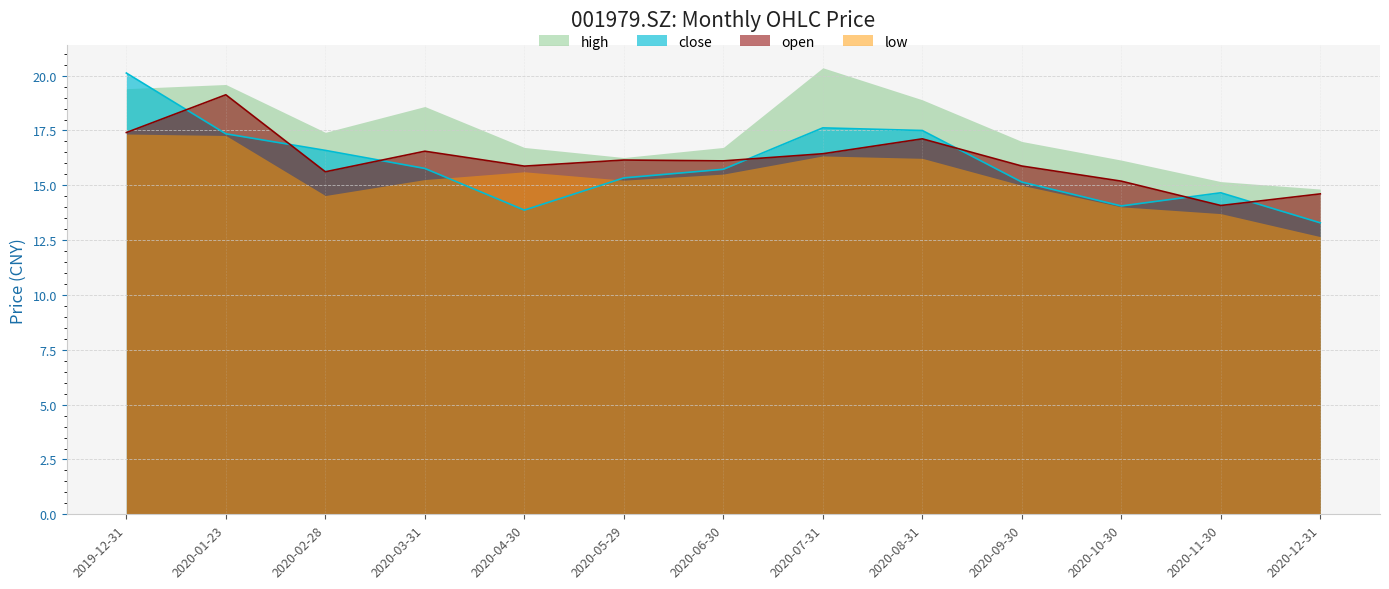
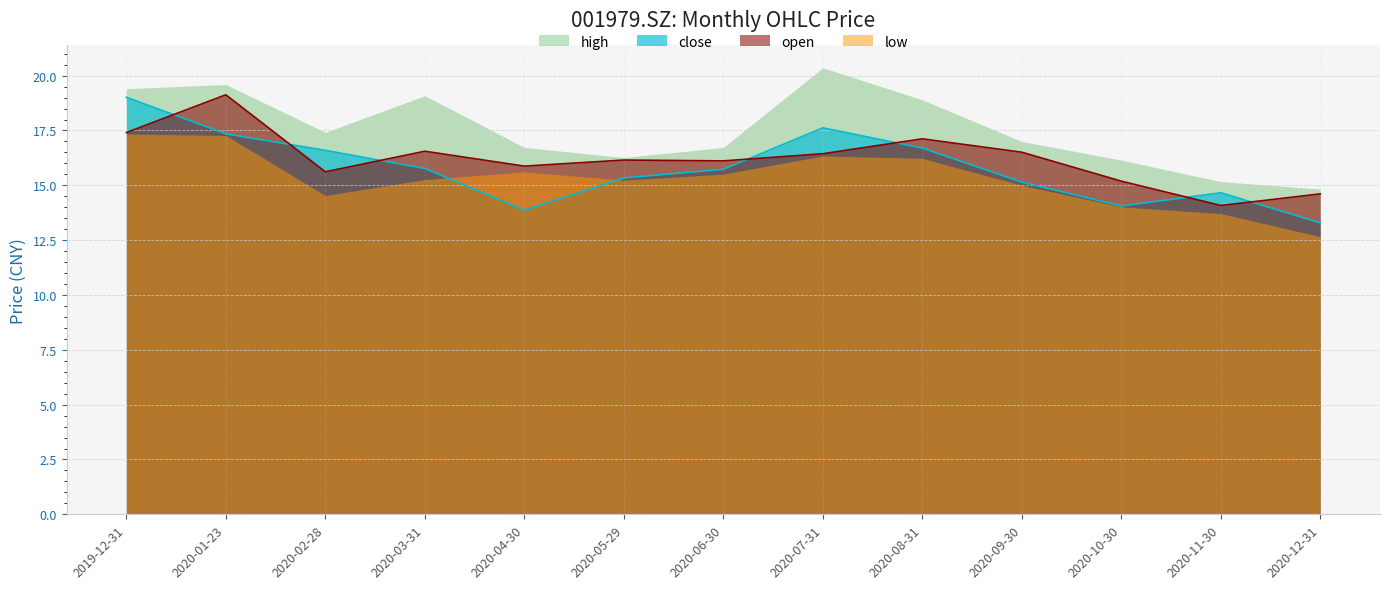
  {
    "high": {
      "2019-12-31": 19.4,
      "2020-01-23": 19.6,
      "2020-02-28": 17.4,
-     "2020-03-31": 18.6,
+     "2020-03-31": 19.1,
      "2020-04-30": 16.7,
      "2020-06-30": 16.7,
      "2020-07-31": 20.4,
      "2020-08-31": 18.9,
      "2020-09-30": 17.0,
      "2020-10-30": 16.2,
      "2020-11-30": 15.2,
      "2020-12-31": 14.8
    },
    "close": {
-     "2019-12-31": 20.1,
+     "2019-12-31": 19.0,
      "2020-02-28": 16.6,
      "2020-03-31": 15.8,
      "2020-04-30": 13.9,
      "2020-06-30": 15.7,
      "2020-07-31": 17.6,
-     "2020-08-31": 17.5,
+     "2020-08-31": 16.7,
      "2020-09-30": 15.2,
      "2020-11-30": 14.7,
      "2020-12-31": 13.3
    },
    "open": {
      "2020-01-23": 19.1,
      "2020-02-28": 15.6,
      "2020-03-31": 16.6,
      "2020-04-30": 15.9,
      "2020-06-30": 16.1,
      "2020-08-31": 17.1,
-     "2020-09-30": 15.9,
+     "2020-09-30": 16.5,
      "2020-10-30": 15.2,
      "2020-11-30": 14.1,
      "2020-12-31": 14.6
    },
    "low": {
      "2020-02-28": 14.5,
      "2020-03-31": 15.3,
      "2020-04-30": 15.6,
      "2020-06-30": 15.5,
      "2020-08-31": 16.2,
      "2020-09-30": 15.0,
      "2020-11-30": 13.7,
      "2020-12-31": 12.7
    }
  }
